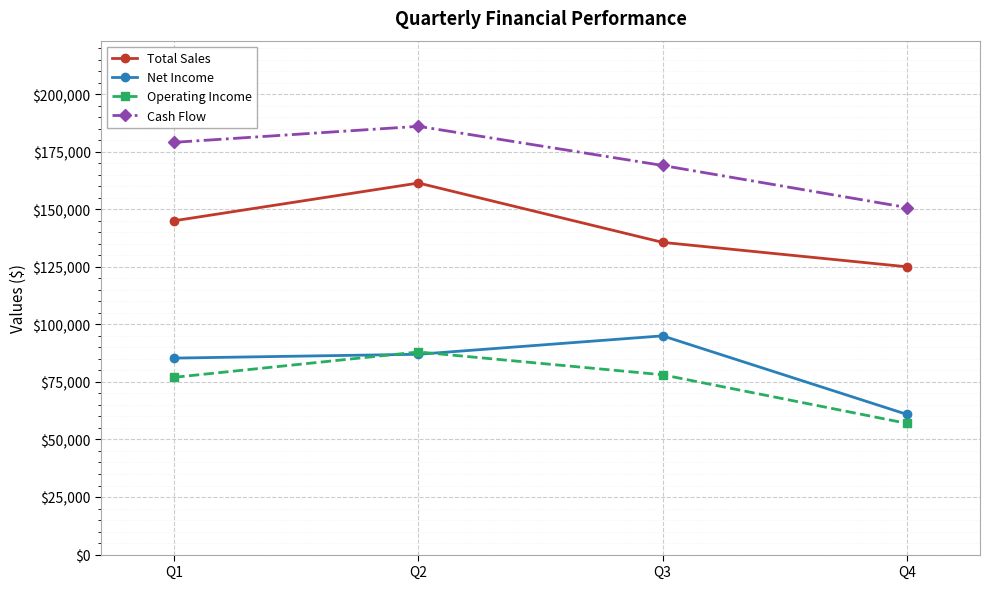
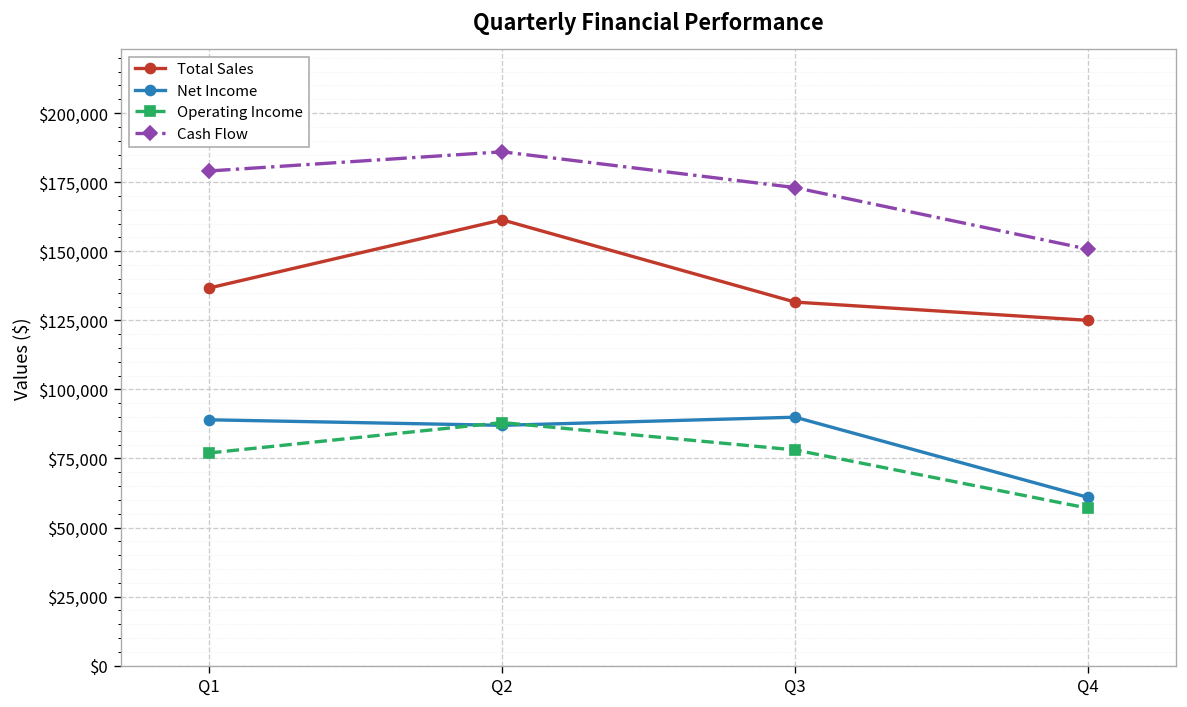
  {
    "Total Sales": {
-     "Q1": "$145,000",
+     "Q1": "$137,000",
      "Q2": "$161,000",
-     "Q3": "$136,000",
+     "Q3": "$132,000",
      "Q4": "$125,000"
    },
    "Net Income": {
-     "Q1": "$85,000",
-     "Q3": "$95,000",
+     "Q1": "$89,000",
+     "Q3": "$90,000",
      "Q4": "$61,000"
    },
    "Operating Income": {
      "Q1": "$77,000",
      "Q3": "$78,000",
      "Q4": "$57,000"
    },
    "Cash Flow": {
      "Q1": "$179,000",
      "Q2": "$186,000",
-     "Q3": "$169,000",
+     "Q3": "$173,000",
      "Q4": "$151,000"
    }
  }
